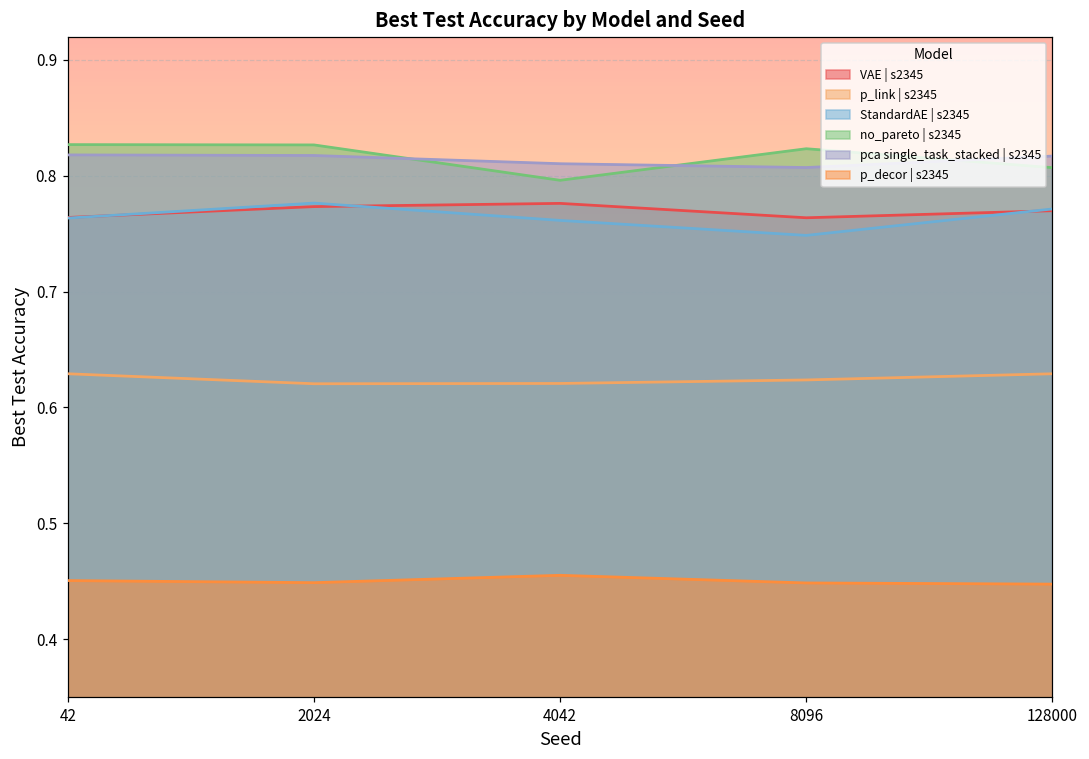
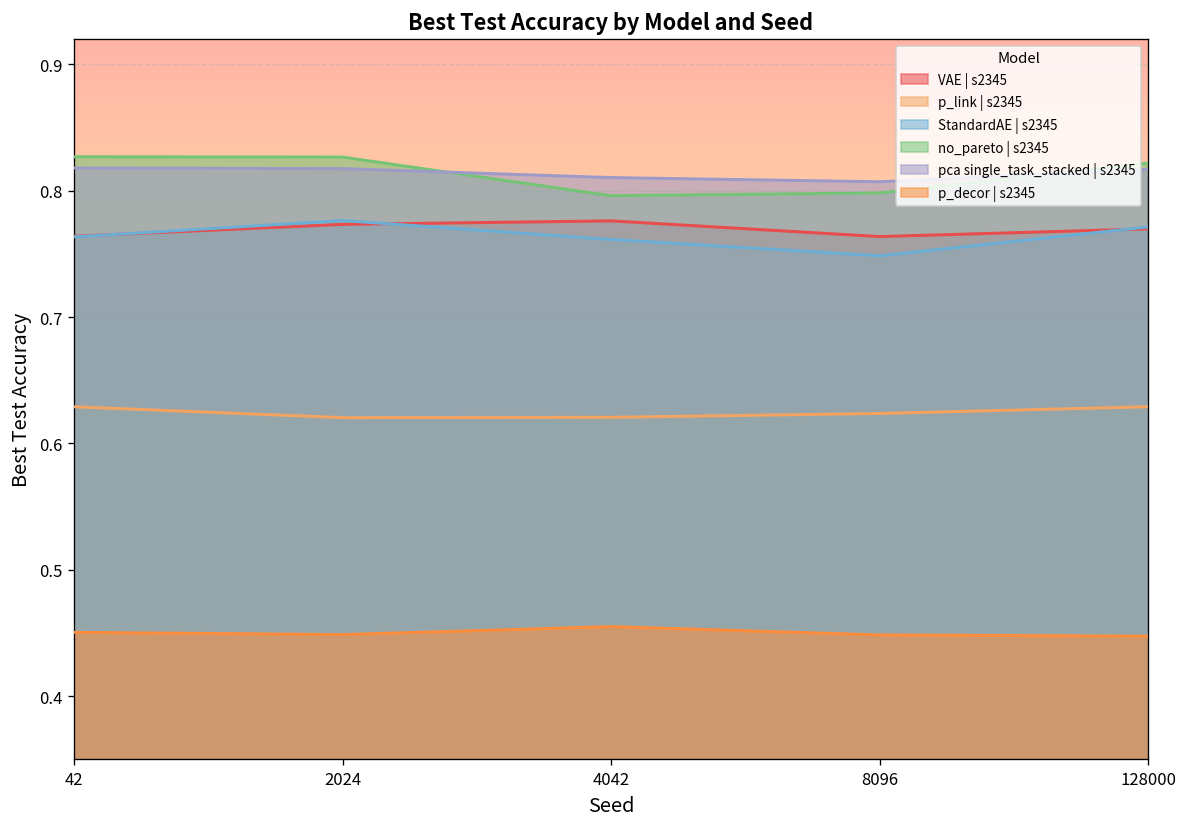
  {
    "no_pareto | s2345": {
      "42": 0.827,
      "2024": 0.827,
      "4042": 0.796,
-     "8096": 0.823,
-     "128000": 0.807
+     "8096": 0.798,
+     "128000": 0.822
    }
  }
